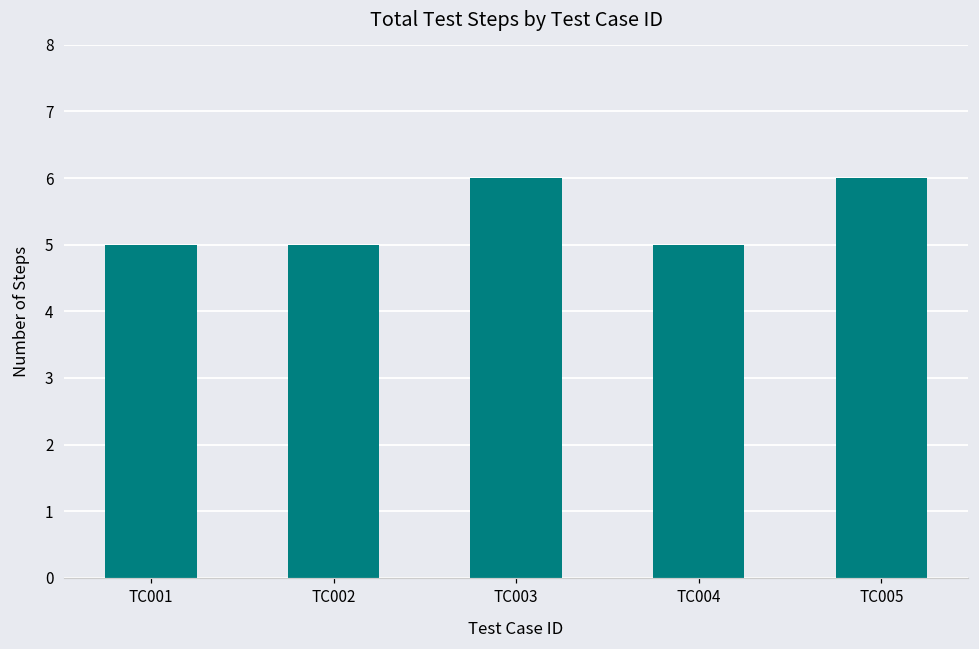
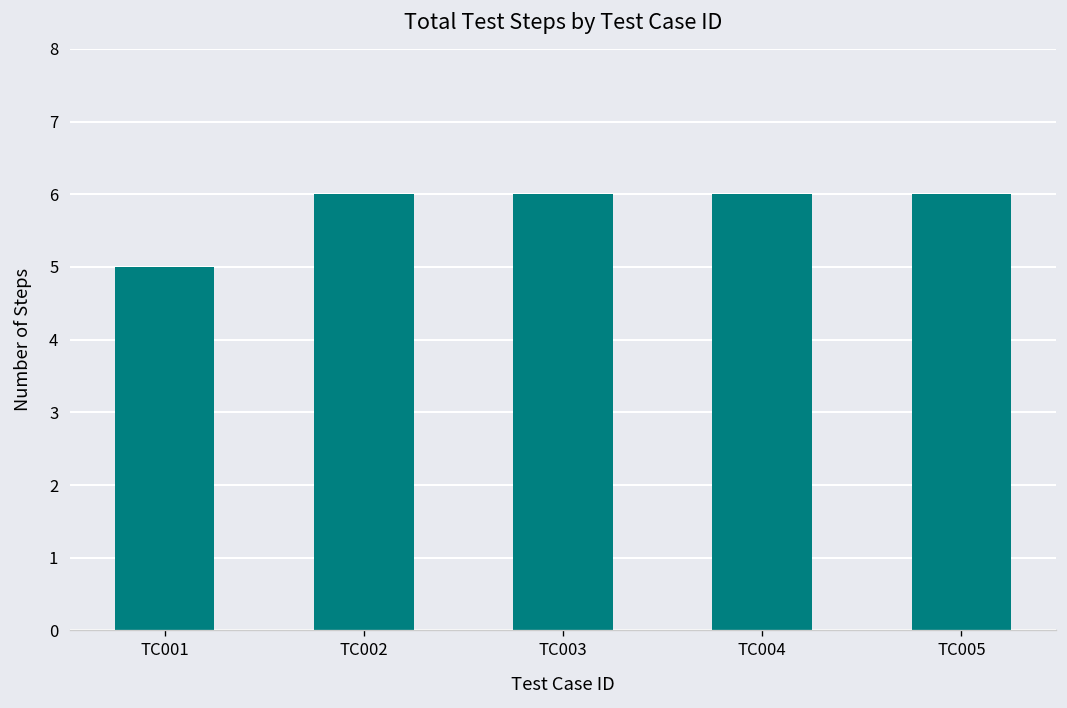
  {
    "TC001": 5,
-   "TC002": 5,
+   "TC002": 6,
    "TC003": 6,
-   "TC004": 5,
+   "TC004": 6,
    "TC005": 6
  }
